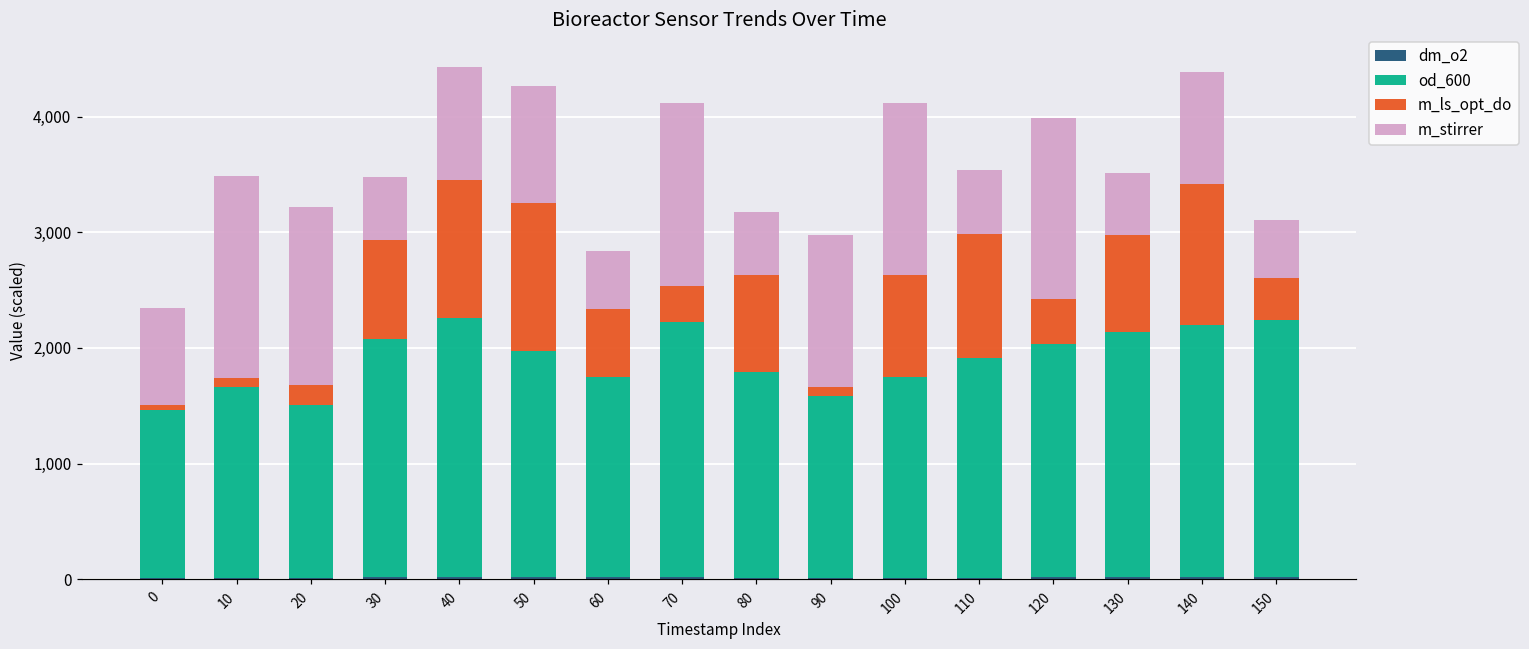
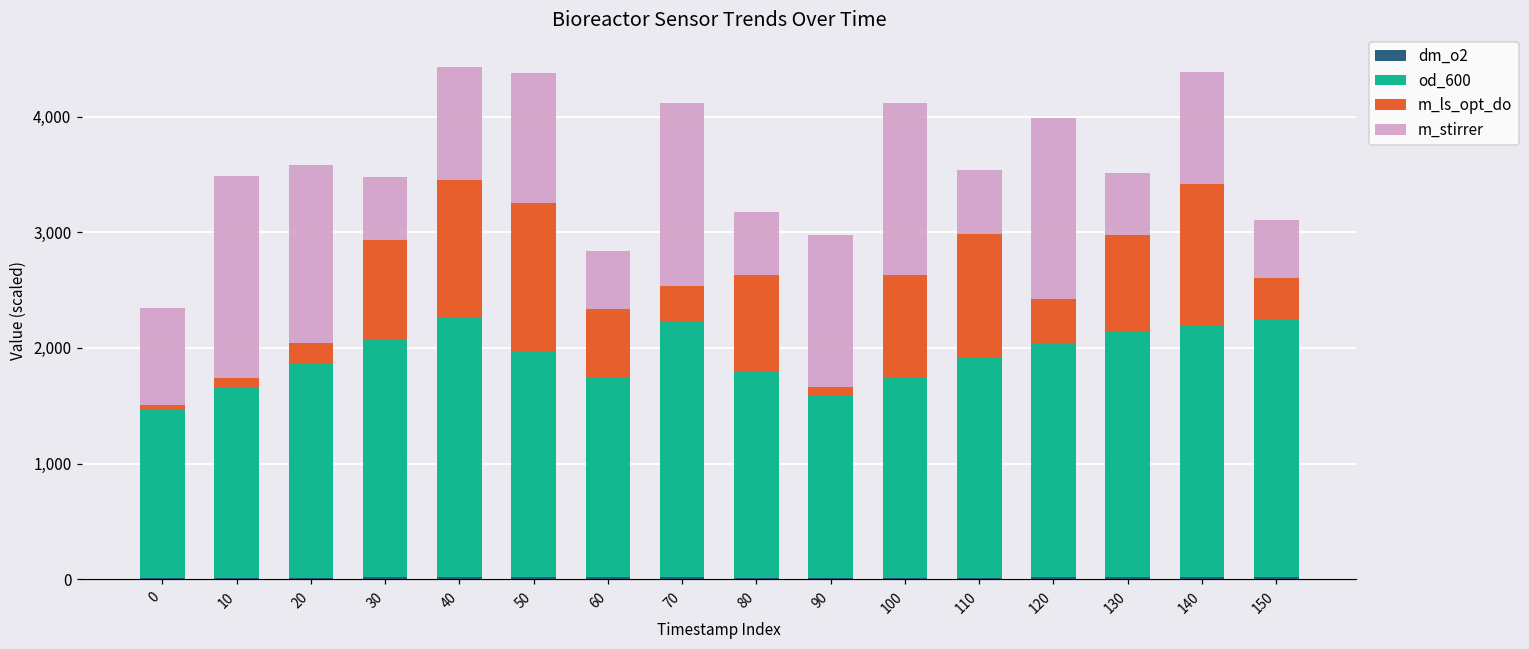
  {
    "od_600": {
      "0": "1,450",
      "10": "1,650",
-     "20": "1,490",
+     "20": "1,860",
      "30": "2,060",
      "40": "2,240",
      "50": "1,960",
      "60": "1,730",
      "70": "2,200",
      "80": "1,780",
      "90": "1,570",
      "100": "1,730",
      "110": "1,900",
      "120": "2,020",
      "130": "2,120",
      "140": "2,180",
      "150": "2,220"
    },
    "m_ls_opt_do": {
      "0": "50",
      "10": "80",
      "20": "170",
      "30": "860",
      "40": "1,190",
      "50": "1,280",
      "60": "590",
      "70": "320",
      "80": "850",
      "90": "80",
      "100": "880",
      "110": "1,070",
      "120": "390",
      "130": "840",
      "140": "1,220",
      "150": "360"
    },
    "m_stirrer": {
      "0": "840",
      "10": "1,740",
      "20": "1,540",
      "30": "540",
      "40": "970",
-     "50": "1,010",
+     "50": "1,120",
      "60": "500",
      "70": "1,580",
      "80": "540",
      "90": "1,310",
      "100": "1,490",
      "110": "560",
      "120": "1,560",
      "130": "540",
      "140": "970",
      "150": "500"
    }
  }
